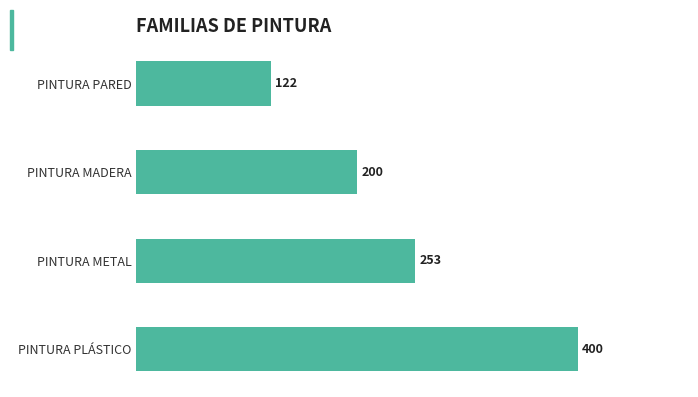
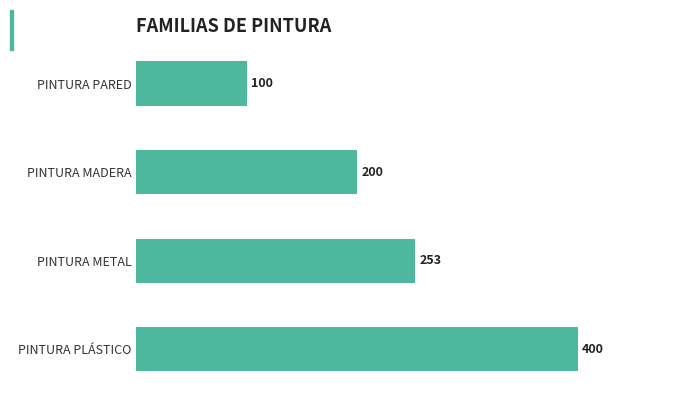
  {
-   "PINTURA PARED": 122,
+   "PINTURA PARED": 100,
    "PINTURA MADERA": 200,
    "PINTURA METAL": 253,
    "PINTURA PLÁSTICO": 400
  }
